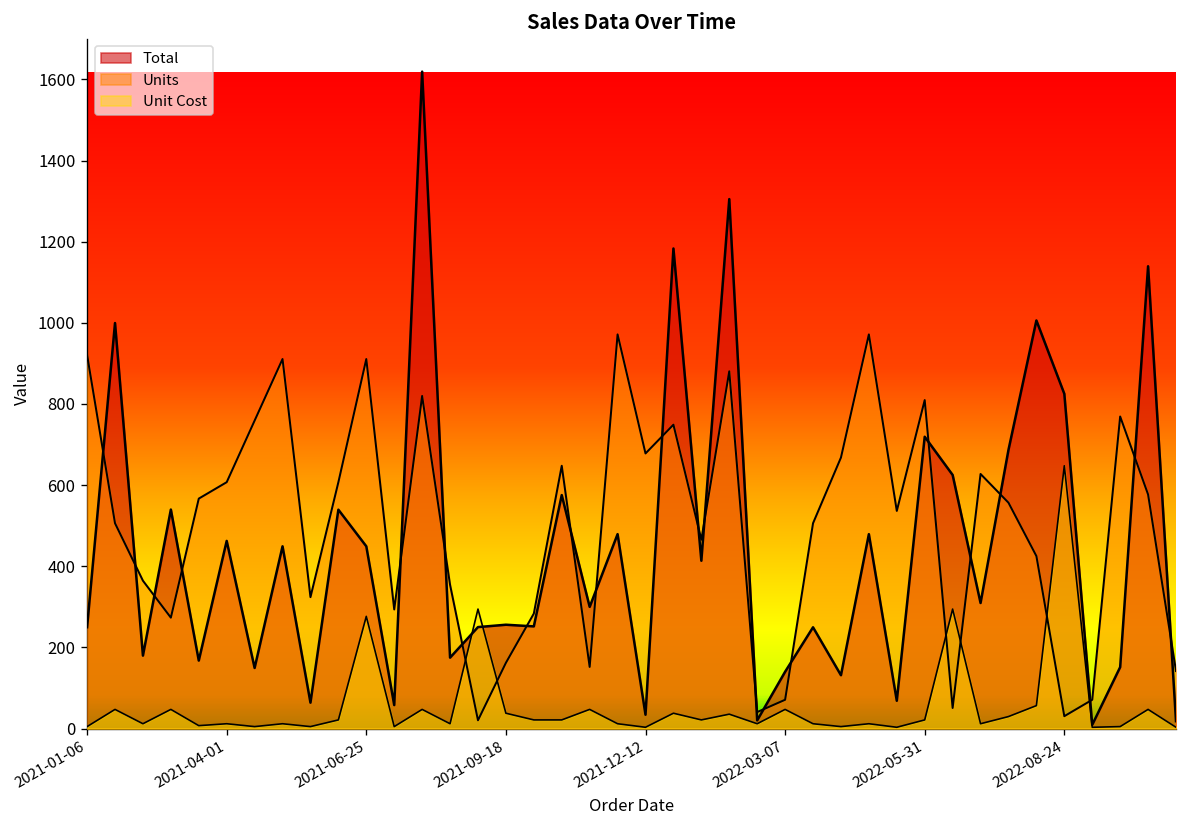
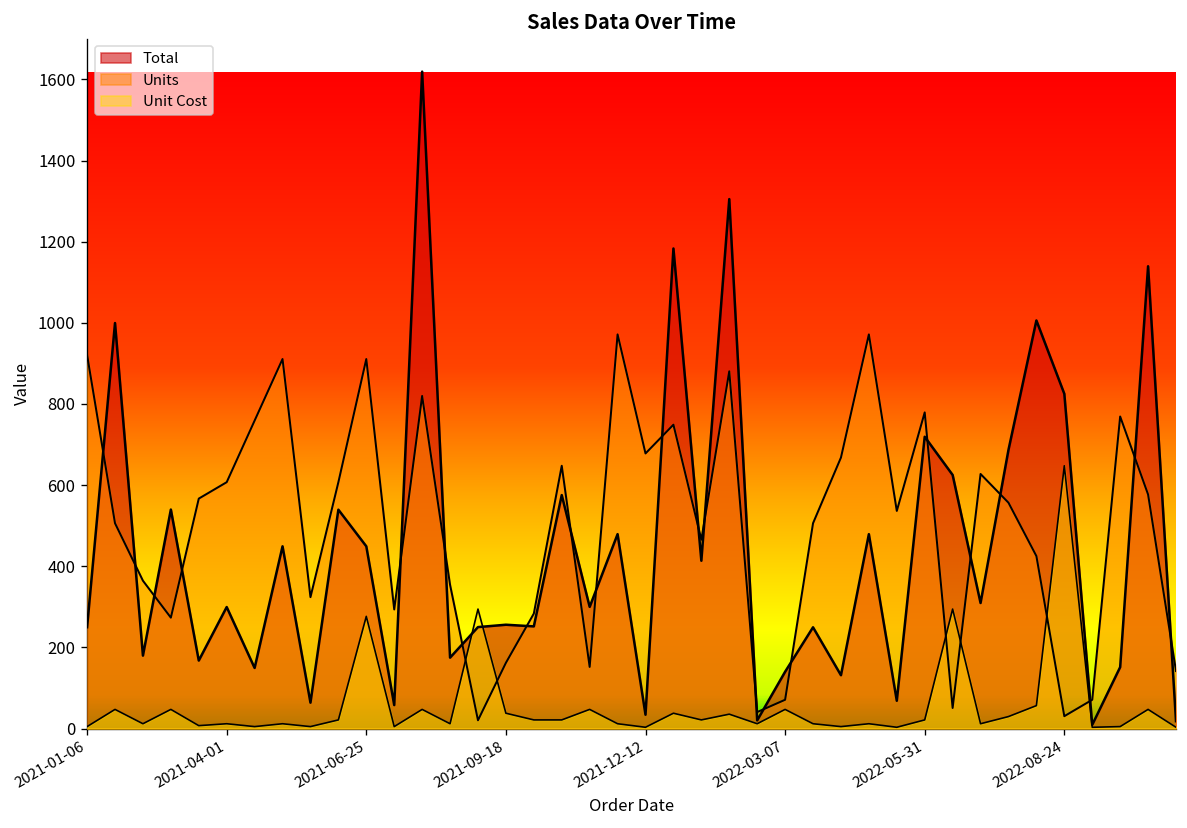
  {
    "Total": {
      "2021-01-06": 250,
-     "2021-04-01": 460,
+     "2021-04-01": 300,
      "2021-06-25": 450,
      "2021-09-18": 260,
      "2021-12-12": 30,
      "2022-03-07": 140,
      "2022-05-31": 720,
      "2022-08-24": 830
    },
    "Units": {
      "2021-01-06": 920,
      "2021-04-01": 610,
      "2021-06-25": 910,
      "2021-09-18": 160,
      "2021-12-12": 680,
      "2022-03-07": 70,
-     "2022-05-31": 810,
+     "2022-05-31": 780,
      "2022-08-24": 30
    },
    "Unit Cost": {
      "2021-01-06": 0,
      "2021-04-01": 10,
      "2021-06-25": 280,
      "2021-09-18": 40,
      "2021-12-12": 0,
      "2022-03-07": 50,
      "2022-05-31": 20,
      "2022-08-24": 650
    }
  }
